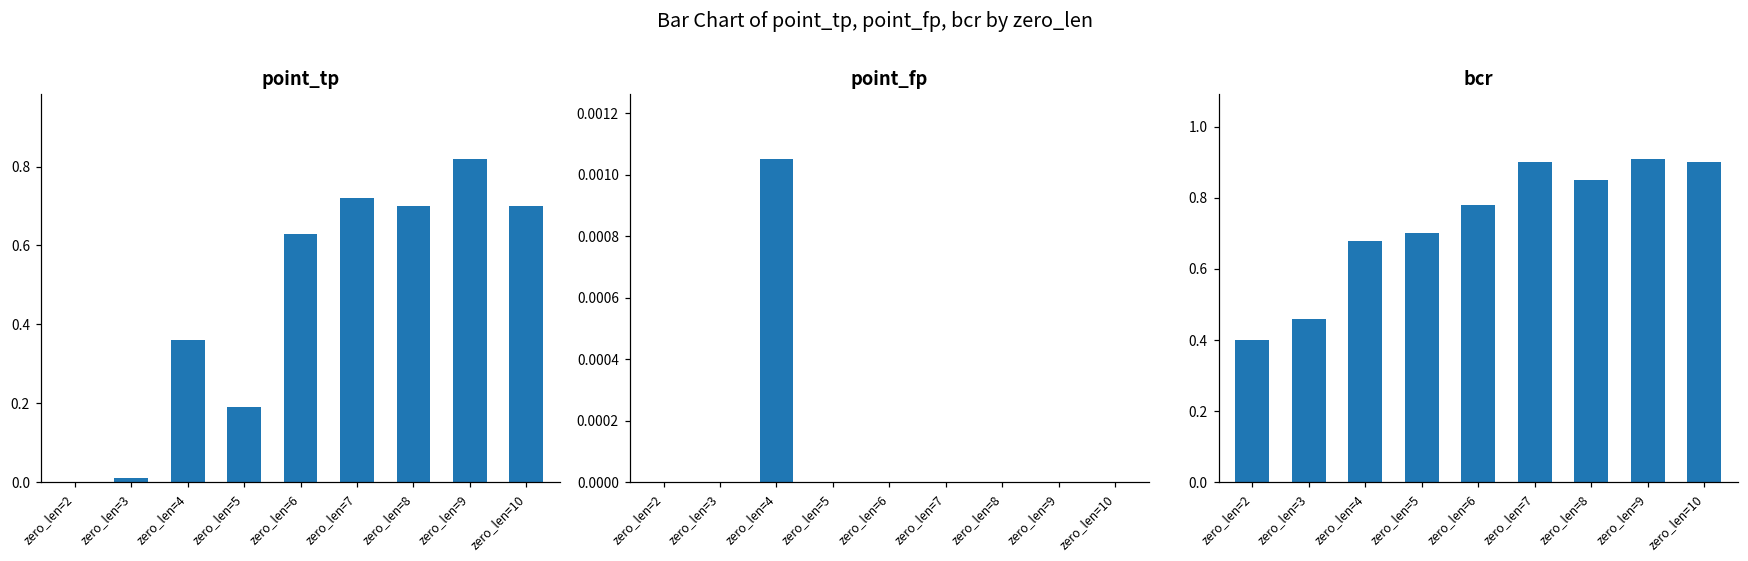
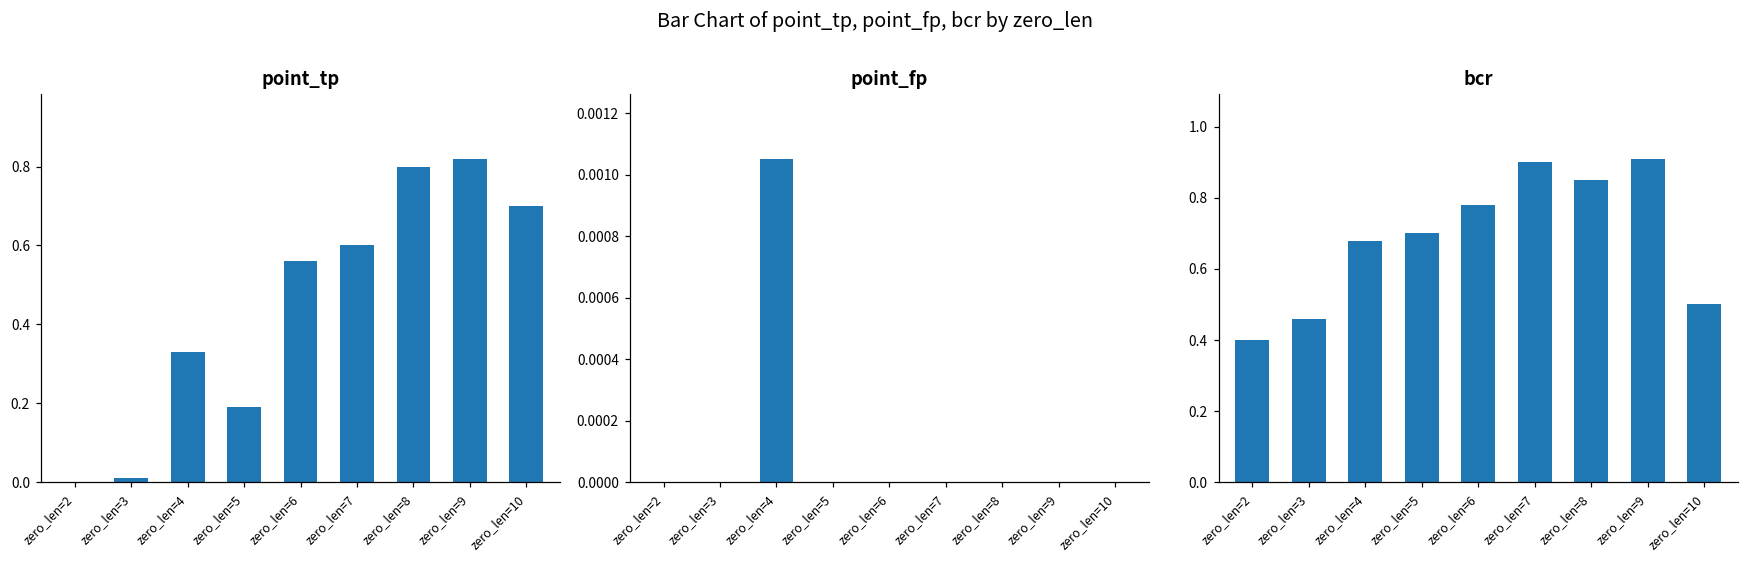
  {
    "point_tp": {
      "zero_len=2": 0.00,
      "zero_len=3": 0.01,
-     "zero_len=4": 0.36,
+     "zero_len=4": 0.33,
      "zero_len=5": 0.19,
-     "zero_len=6": 0.63,
-     "zero_len=7": 0.72,
-     "zero_len=8": 0.7,
+     "zero_len=6": 0.56,
+     "zero_len=7": 0.60,
+     "zero_len=8": 0.8,
      "zero_len=9": 0.82,
      "zero_len=10": 0.70
    },
    "point_fp": {
      "zero_len=2": 0.00000,
      "zero_len=3": 0.00000,
      "zero_len=4": 0.00105,
      "zero_len=5": 0.00000,
      "zero_len=6": 0.00000,
      "zero_len=7": 0.00000,
      "zero_len=8": 0.00000,
      "zero_len=9": 0.00000,
      "zero_len=10": 0.00000
    },
    "bcr": {
      "zero_len=2": 0.4,
      "zero_len=3": 0.46,
      "zero_len=4": 0.68,
      "zero_len=5": 0.7,
      "zero_len=6": 0.78,
      "zero_len=7": 0.9,
      "zero_len=8": 0.85,
      "zero_len=9": 0.91,
-     "zero_len=10": 0.9
+     "zero_len=10": 0.5
    }
  }
